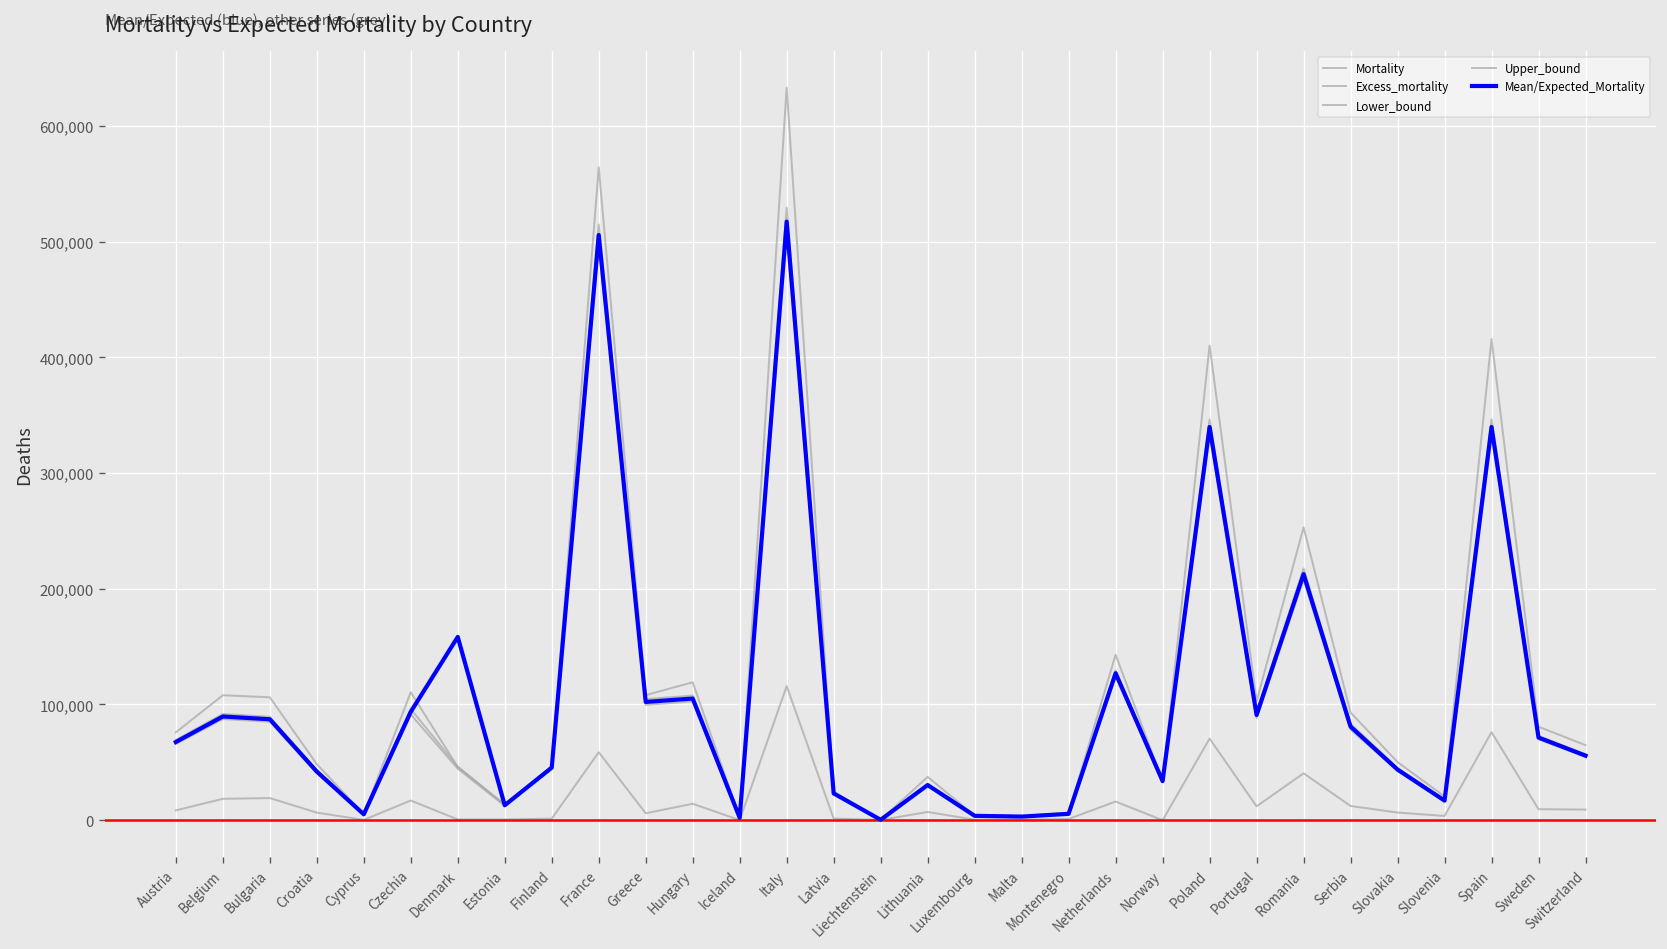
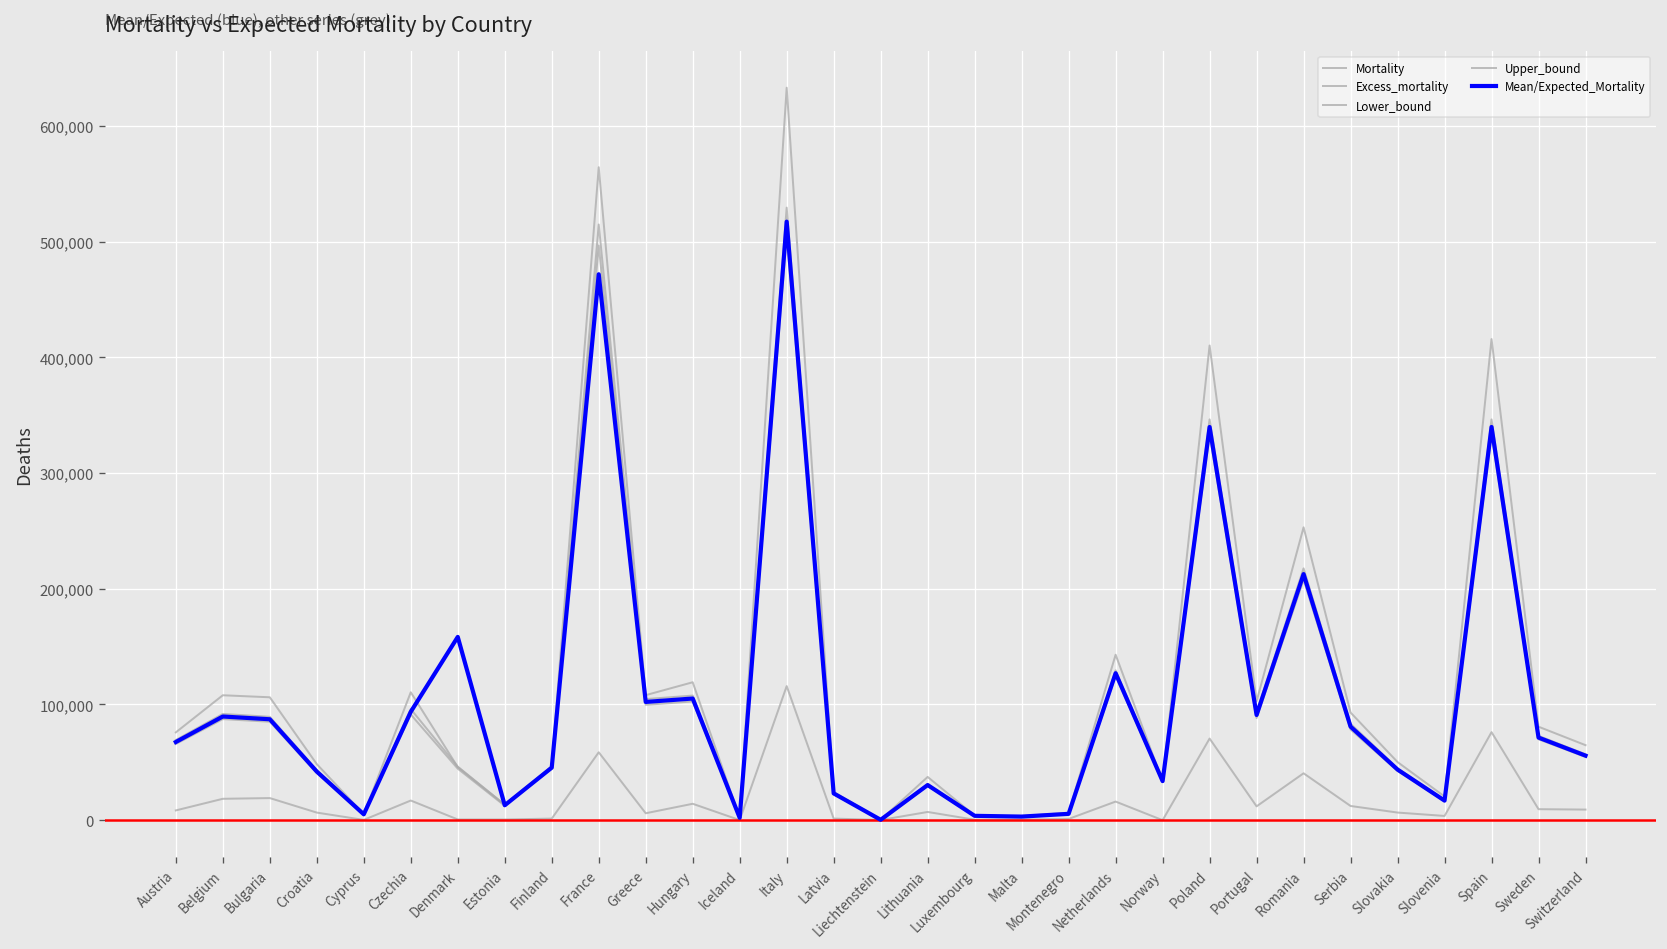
  {
    "Mean/Expected_Mortality": {
      "Denmark": "160,000",
-     "France": "510,000",
+     "France": "470,000",
      "Italy": "520,000",
      "Poland": "340,000",
      "Romania": "210,000",
      "Spain": "340,000"
    }
  }
